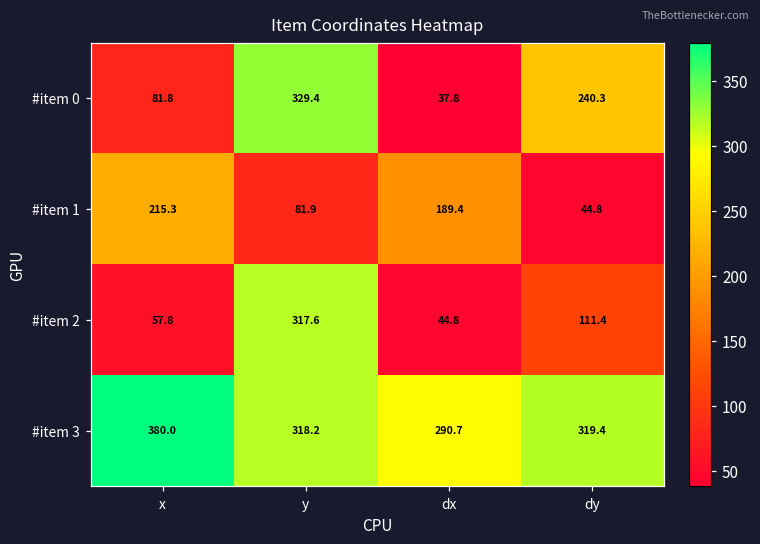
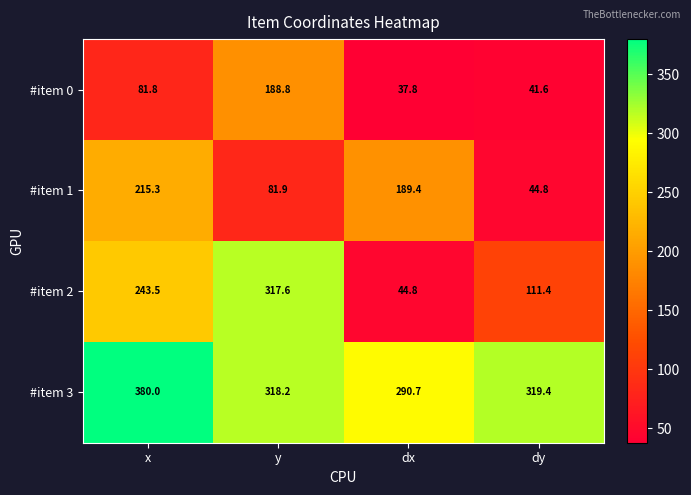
  {
    "#item 0": {
      "x": 81.8,
-     "y": 329.4,
+     "y": 188.8,
      "dx": 37.8,
-     "dy": 240.3
+     "dy": 41.6
    },
    "#item 1": {
      "x": 215.3,
      "y": 81.9,
      "dx": 189.4,
      "dy": 44.8
    },
    "#item 2": {
-     "x": 57.8,
+     "x": 243.5,
      "y": 317.6,
      "dx": 44.8,
      "dy": 111.4
    },
    "#item 3": {
      "x": 380.0,
      "y": 318.2,
      "dx": 290.7,
      "dy": 319.4
    }
  }
